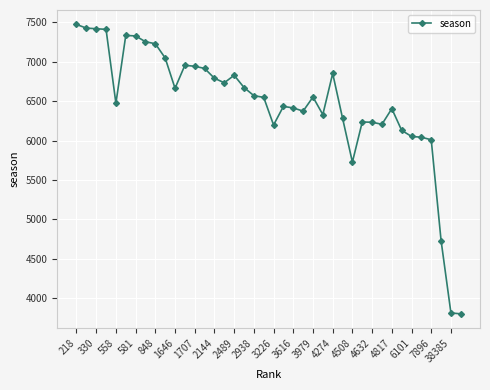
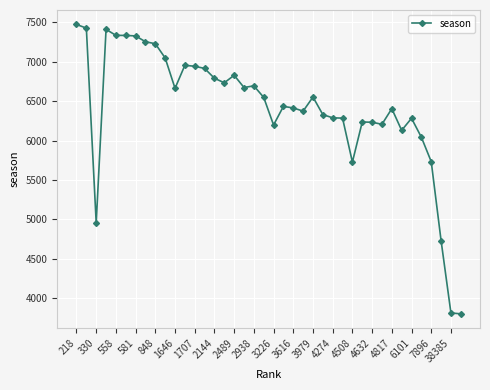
  {
    "218": 7500,
-   "330": 7400,
-   "558": 6500,
+   "330": 5000,
+   "558": 7300,
    "581": 7300,
    "848": 7200,
    "1646": 6700,
    "1707": 6900,
    "2144": 6800,
    "2489": 6800,
-   "2938": 6600,
+   "2938": 6700,
    "3226": 6200,
    "3616": 6400,
    "3979": 6600,
-   "4274": 6900,
+   "4274": 6300,
    "4508": 5700,
    "4632": 6200,
    "4817": 6400,
-   "6101": 6100,
-   "7896": 6000,
+   "6101": 6300,
+   "7896": 5700,
    "38385": 3800
  }
